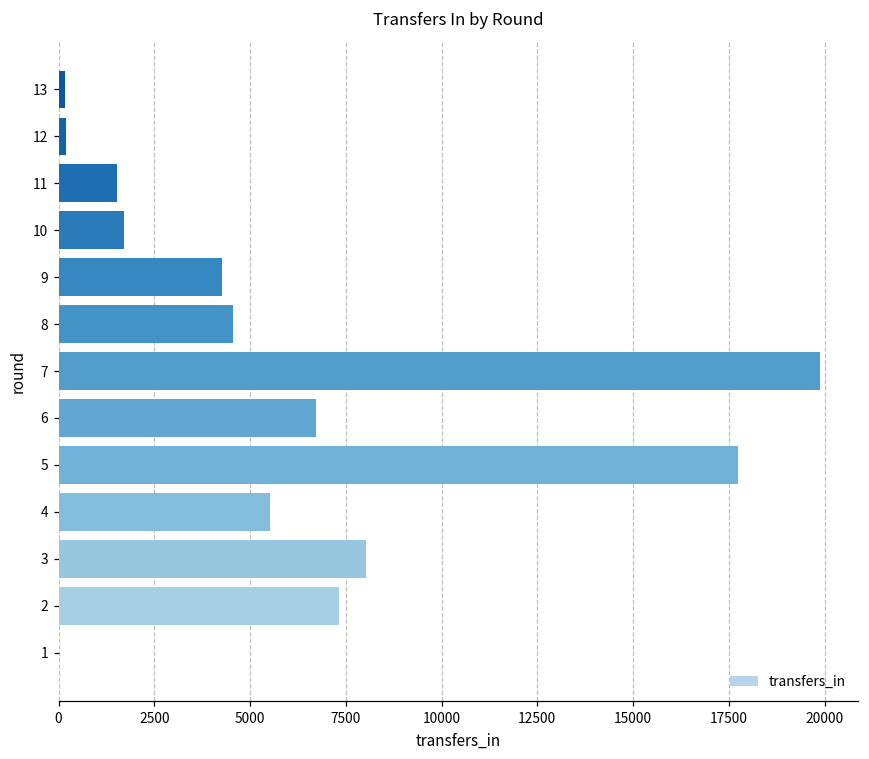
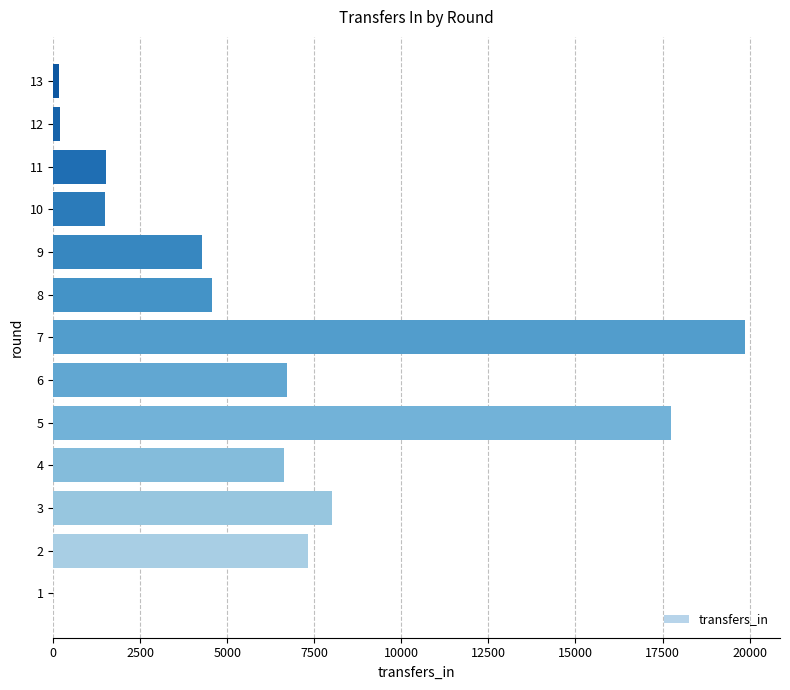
  {
    "13": 200,
    "12": 200,
    "11": 1500,
-   "10": 1700,
+   "10": 1500,
    "9": 4300,
    "8": 4600,
    "7": 19900,
    "6": 6700,
    "5": 17800,
-   "4": 5500,
+   "4": 6600,
    "3": 8000,
    "2": 7300,
    "1": 0
  }
